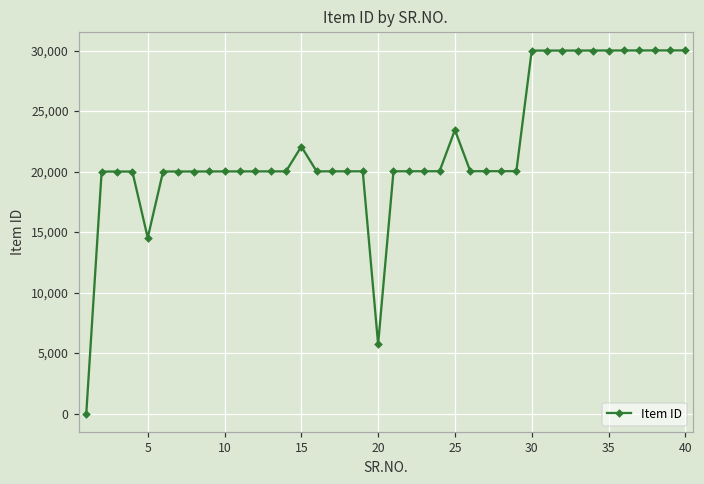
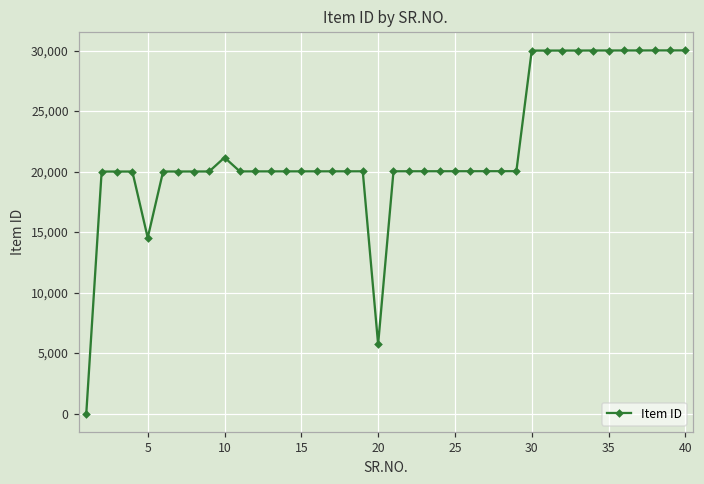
  {
    "5": "14,500",
-   "10": "20,000",
-   "15": "22,100",
+   "10": "21,200",
+   "15": "20,000",
    "20": "5,700",
-   "25": "23,400",
+   "25": "20,000",
    "30": "30,000",
    "35": "30,000",
    "40": "30,000"
  }
